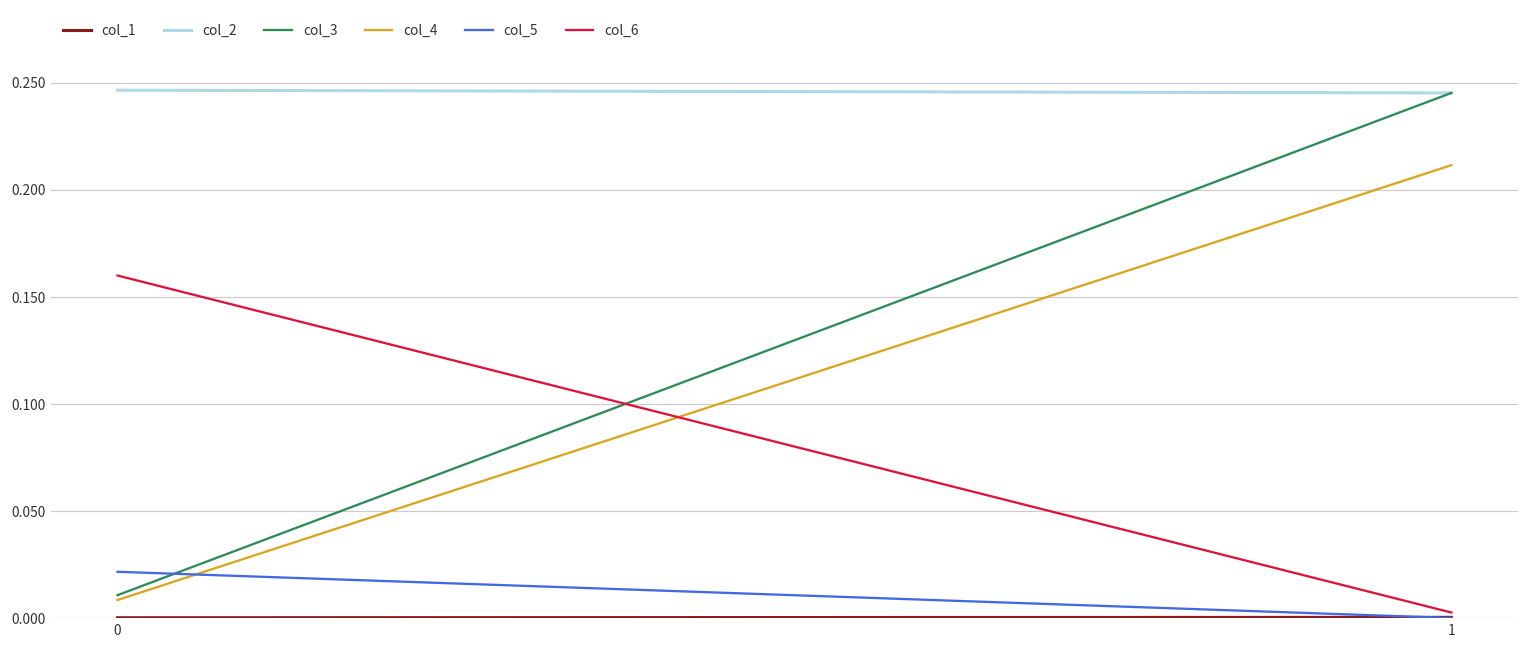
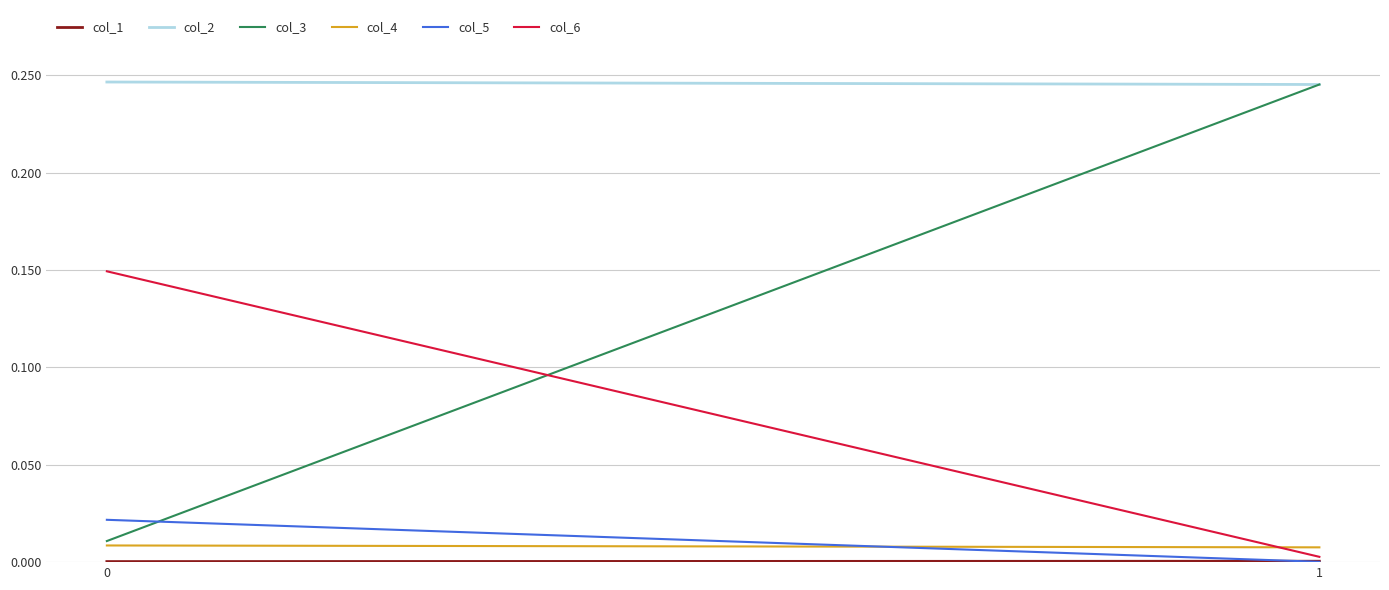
  {
    "col_1": {
      "0": 0.000
    },
    "col_2": {
      "0": 0.247
    },
    "col_3": {
      "0": 0.011
    },
    "col_4": {
      "0": 0.009,
-     "1": 0.212
+     "1": 0.008
    },
    "col_5": {
      "0": 0.022
    },
    "col_6": {
-     "0": 0.160,
+     "0": 0.149,
      "1": 0.003
    }
  }
